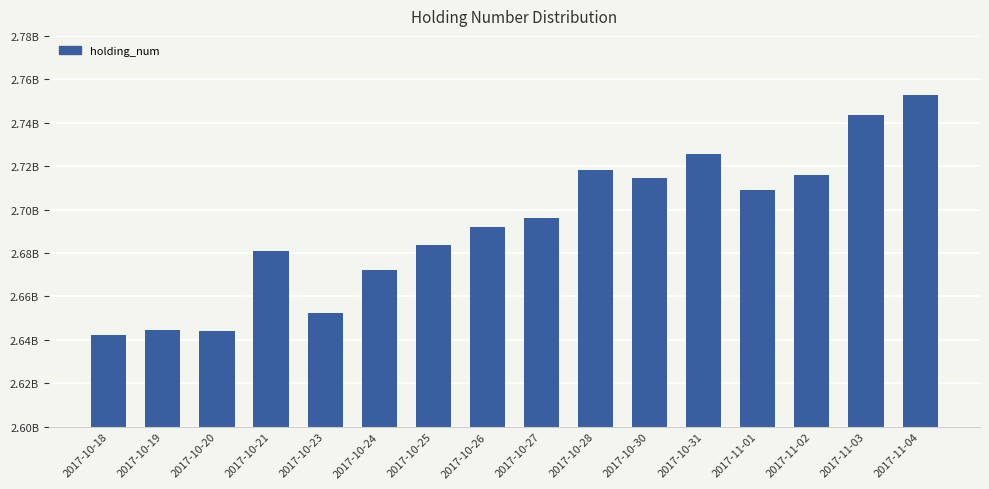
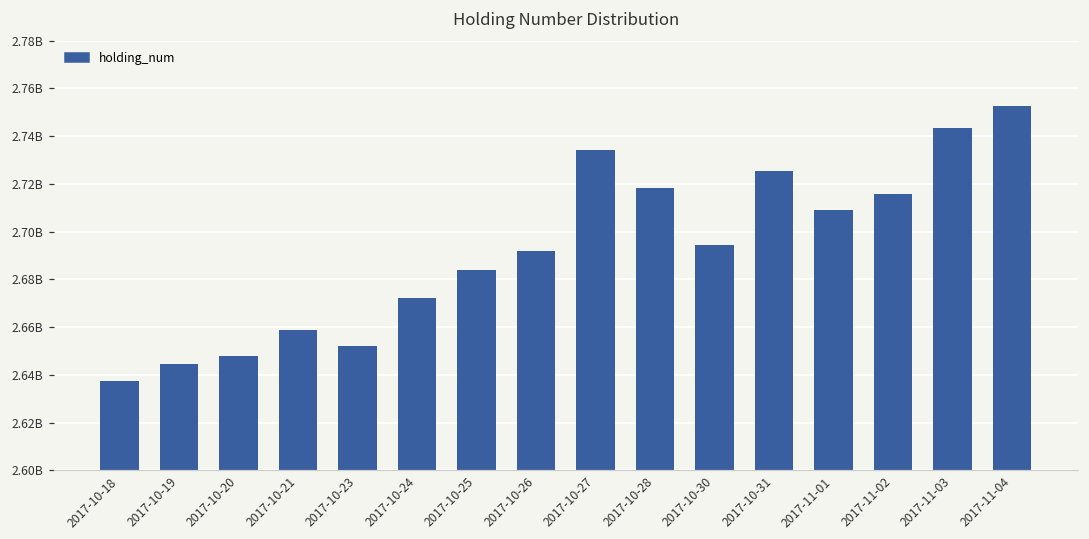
  {
-   "2017-10-18": 2642000000,
+   "2017-10-18": 2637000000,
    "2017-10-19": 2645000000,
-   "2017-10-20": 2644000000,
-   "2017-10-21": 2681000000,
+   "2017-10-20": 2648000000,
+   "2017-10-21": 2659000000,
    "2017-10-23": 2652000000,
    "2017-10-24": 2672000000,
    "2017-10-25": 2684000000,
    "2017-10-26": 2692000000,
-   "2017-10-27": 2696000000,
+   "2017-10-27": 2734000000,
    "2017-10-28": 2718000000,
-   "2017-10-30": 2715000000,
+   "2017-10-30": 2694000000,
    "2017-10-31": 2725000000,
    "2017-11-01": 2709000000,
    "2017-11-02": 2716000000,
    "2017-11-03": 2743000000,
    "2017-11-04": 2753000000
  }
